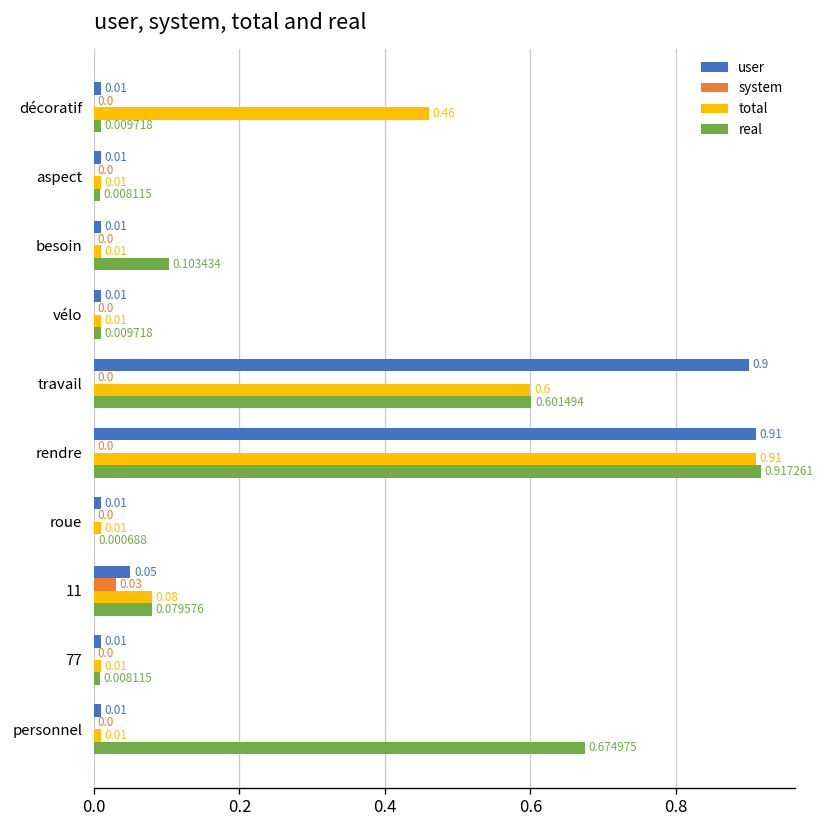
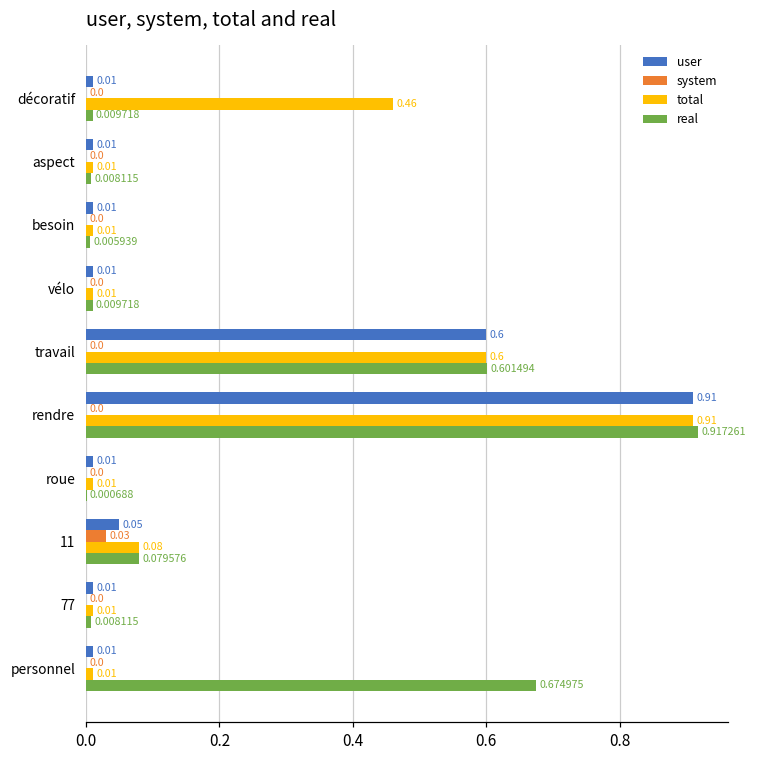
  {
    "user": {
      "décoratif": 0.01,
      "aspect": 0.01,
      "besoin": 0.01,
      "vélo": 0.01,
-     "travail": 0.9,
+     "travail": 0.6,
      "rendre": 0.91,
      "roue": 0.01,
      "11": 0.05,
      "77": 0.01,
      "personnel": 0.01
    },
    "system": {
      "décoratif": 0.0,
      "aspect": 0.0,
      "besoin": 0.0,
      "vélo": 0.0,
      "travail": 0.0,
      "rendre": 0.0,
      "roue": 0.0,
      "11": 0.03,
      "77": 0.0,
      "personnel": 0.0
    },
    "total": {
      "décoratif": 0.46,
      "aspect": 0.01,
      "besoin": 0.01,
      "vélo": 0.01,
      "travail": 0.6,
      "rendre": 0.91,
      "roue": 0.01,
      "11": 0.08,
      "77": 0.01,
      "personnel": 0.01
    },
    "real": {
      "décoratif": 0.009718,
      "aspect": 0.008115,
-     "besoin": 0.103434,
+     "besoin": 0.005939,
      "vélo": 0.009718,
      "travail": 0.601494,
      "rendre": 0.917261,
      "roue": 0.000688,
      "11": 0.079576,
      "77": 0.008115,
      "personnel": 0.674975
    }
  }
